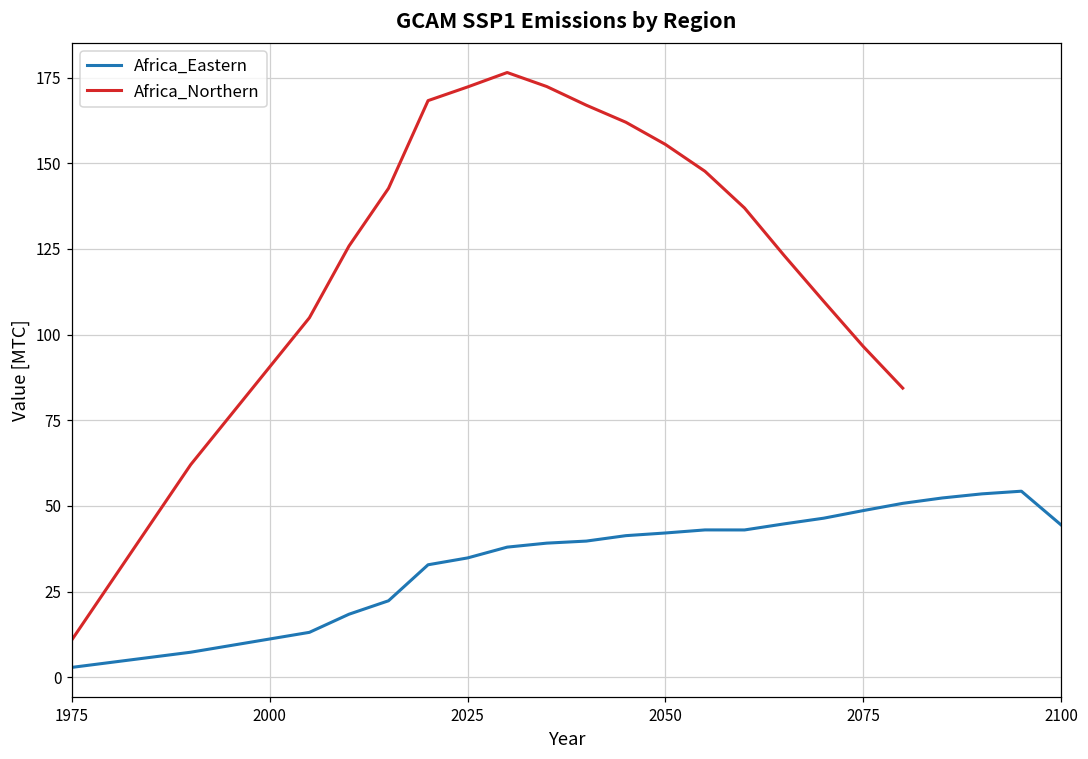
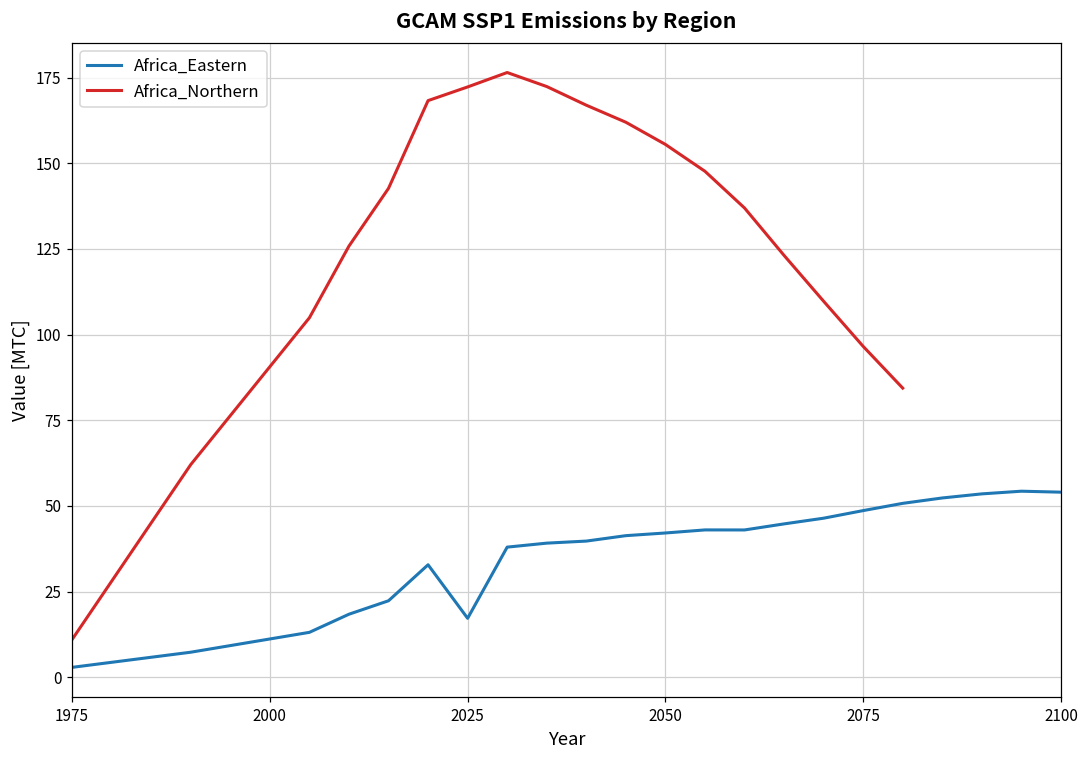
  {
    "Africa_Eastern": {
      "1975": 3,
-     "2025": 35,
+     "2025": 17,
      "2050": 42,
      "2075": 49,
-     "2100": 44
+     "2100": 54
    },
    "Africa_Northern": {
      "1975": 11,
      "2025": 172,
      "2050": 156,
      "2075": 97
    }
  }
